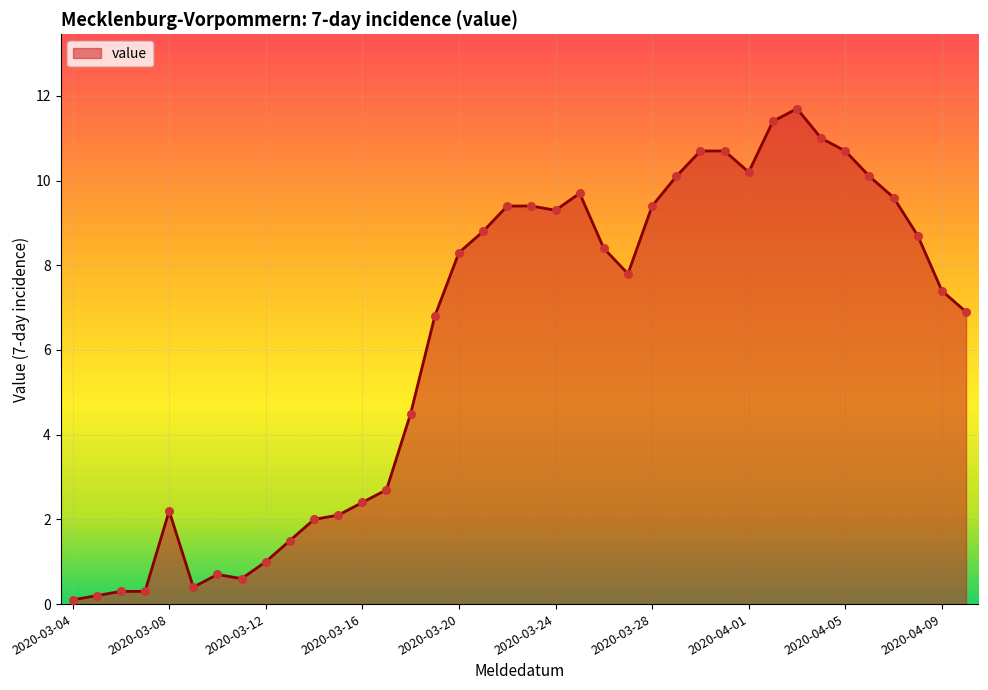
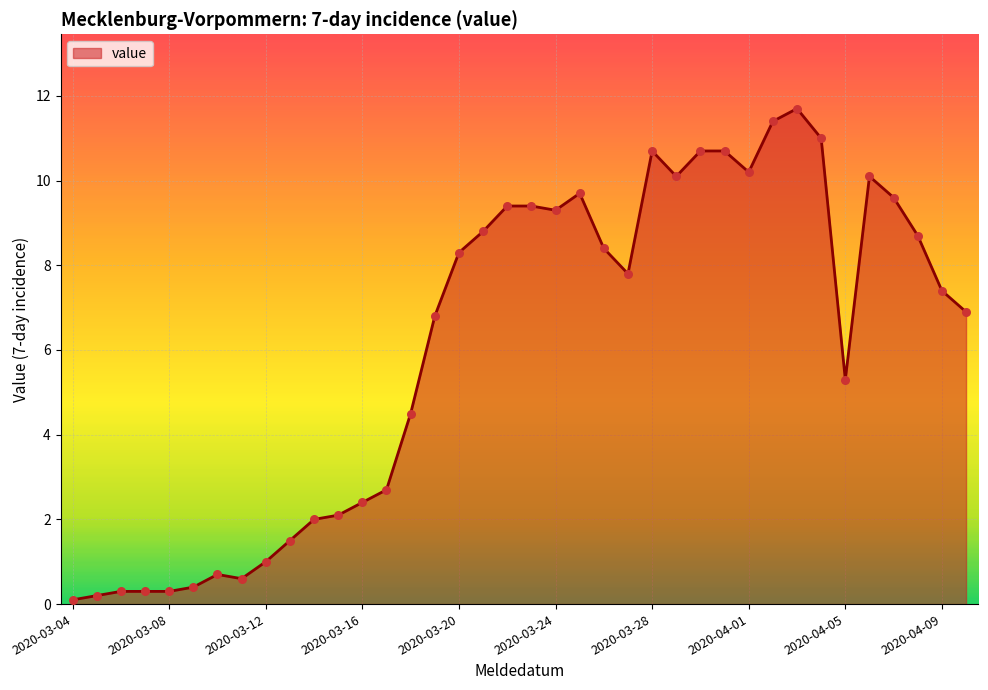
  {
    "2020-03-04": 0.1,
-   "2020-03-08": 2.2,
+   "2020-03-08": 0.3,
    "2020-03-12": 1.0,
    "2020-03-16": 2.4,
    "2020-03-20": 8.3,
    "2020-03-24": 9.3,
-   "2020-03-28": 9.4,
+   "2020-03-28": 10.7,
    "2020-04-01": 10.2,
-   "2020-04-05": 10.7,
+   "2020-04-05": 5.3,
    "2020-04-09": 7.4
  }
